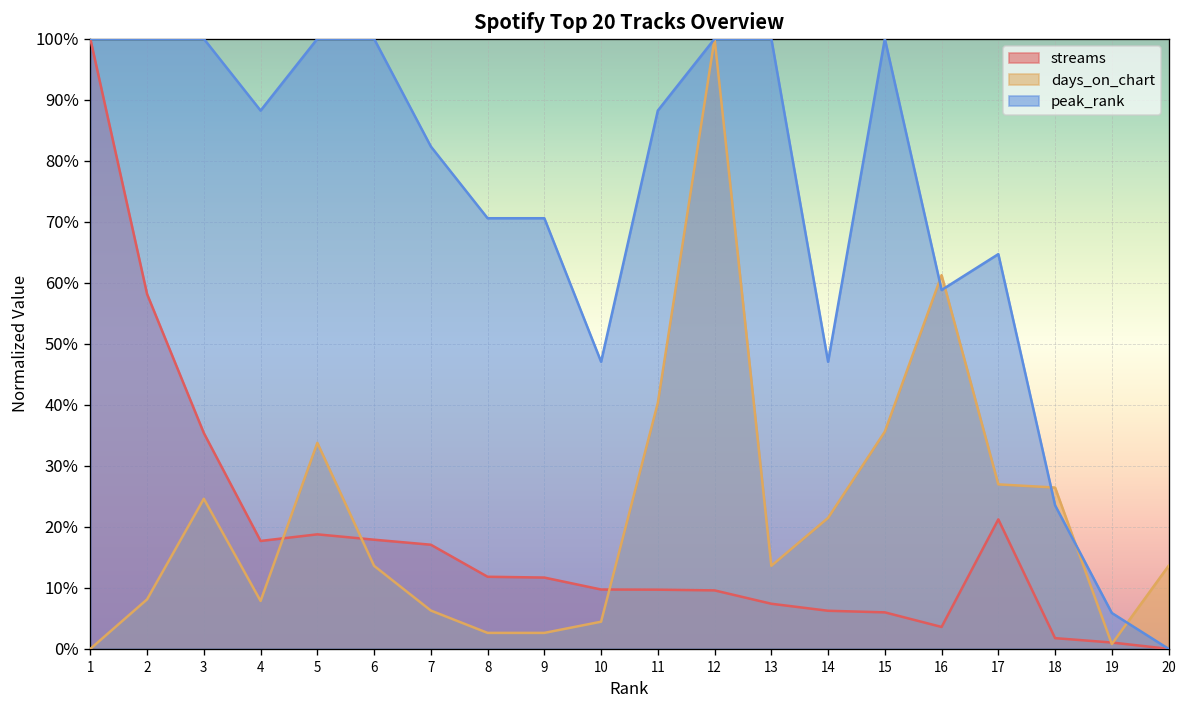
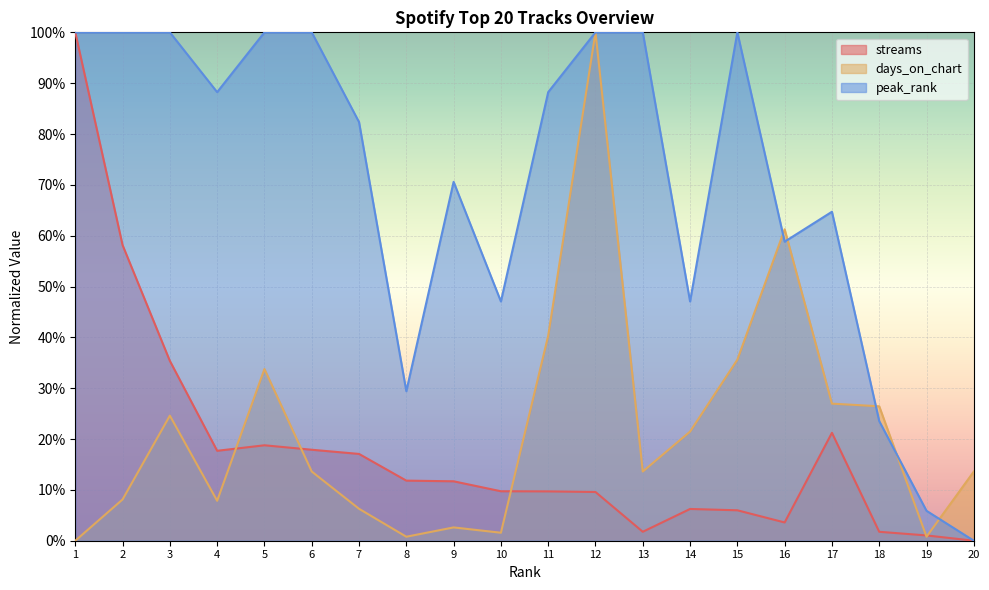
  {
    "streams": {
      "2": "58%",
      "3": "35%",
      "4": "18%",
      "5": "19%",
      "6": "18%",
      "7": "17%",
      "8": "12%",
      "9": "12%",
      "10": "10%",
      "11": "10%",
      "12": "10%",
-     "13": "7%",
+     "13": "2%",
      "14": "6%",
      "15": "6%",
      "16": "4%",
      "17": "21%",
      "18": "2%"
    },
    "days_on_chart": {
      "1": "0%",
      "2": "8%",
      "3": "25%",
      "4": "8%",
      "5": "34%",
      "6": "14%",
      "7": "6%",
-     "8": "3%",
+     "8": "1%",
      "9": "3%",
-     "10": "4%",
+     "10": "2%",
      "11": "40%",
      "13": "14%",
      "14": "21%",
      "15": "36%",
      "16": "61%",
      "17": "27%",
      "18": "26%",
      "20": "14%"
    },
    "peak_rank": {
      "2": "100%",
      "3": "100%",
      "4": "88%",
      "5": "100%",
      "6": "100%",
      "7": "82%",
-     "8": "71%",
+     "8": "29%",
      "9": "71%",
      "10": "47%",
      "11": "88%",
      "13": "100%",
      "14": "47%",
      "15": "100%",
      "16": "59%",
      "17": "65%",
      "18": "24%",
      "19": "6%"
    }
  }
